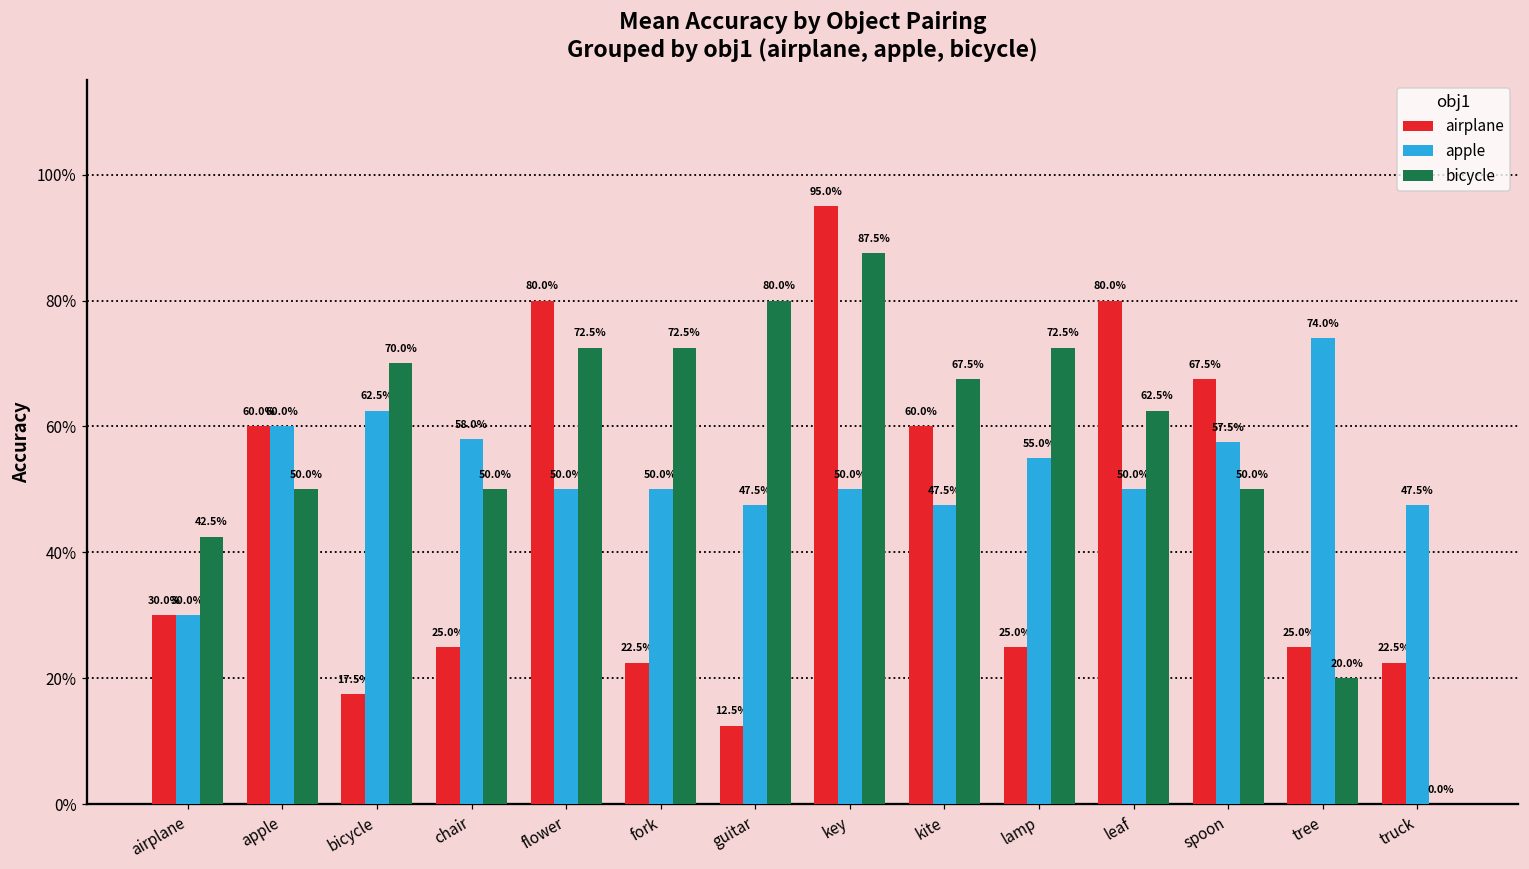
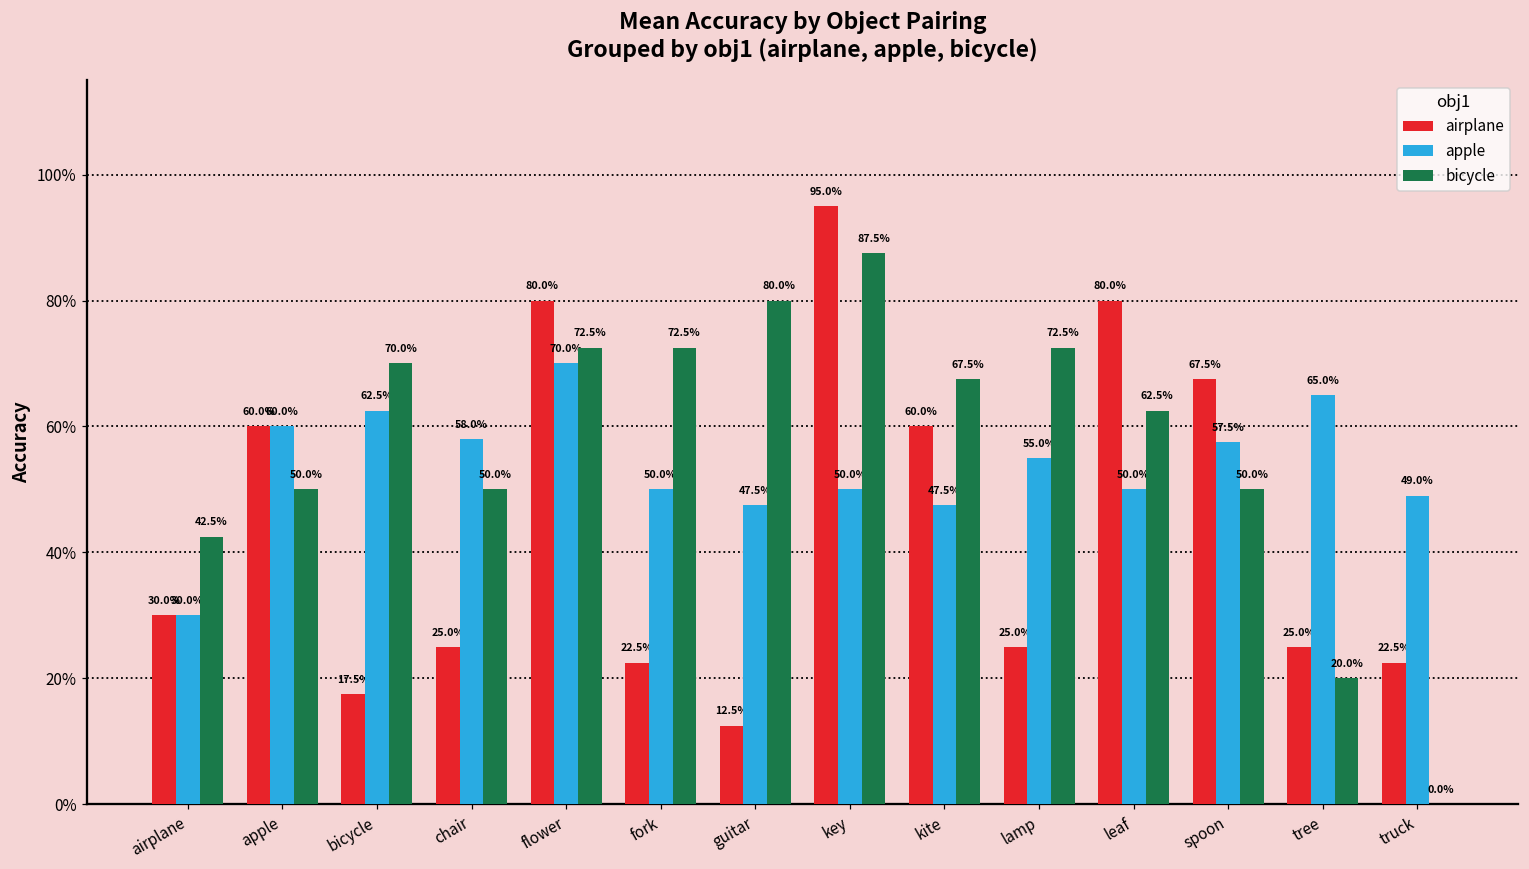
  {
    "airplane": {
      "bicycle": "17.5%",
      "chair": "25.0%",
      "flower": "80.0%",
      "fork": "22.5%",
      "guitar": "12.5%",
      "key": "95.0%",
      "kite": "60.0%",
      "lamp": "25.0%",
      "leaf": "80.0%",
      "spoon": "67.5%",
      "tree": "25.0%",
      "truck": "22.5%"
    },
    "apple": {
      "bicycle": "62.5%",
      "chair": "58.0%",
-     "flower": "50.0%",
+     "flower": "70.0%",
      "fork": "50.0%",
      "guitar": "47.5%",
      "key": "50.0%",
      "kite": "47.5%",
      "lamp": "55.0%",
      "leaf": "50.0%",
      "spoon": "57.5%",
-     "tree": "74.0%",
-     "truck": "47.5%"
+     "tree": "65.0%",
+     "truck": "49.0%"
    },
    "bicycle": {
      "airplane": "42.5%",
      "apple": "50.0%",
      "bicycle": "70.0%",
      "chair": "50.0%",
      "flower": "72.5%",
      "fork": "72.5%",
      "guitar": "80.0%",
      "key": "87.5%",
      "kite": "67.5%",
      "lamp": "72.5%",
      "leaf": "62.5%",
      "spoon": "50.0%",
      "tree": "20.0%",
      "truck": "0.0%"
    }
  }
